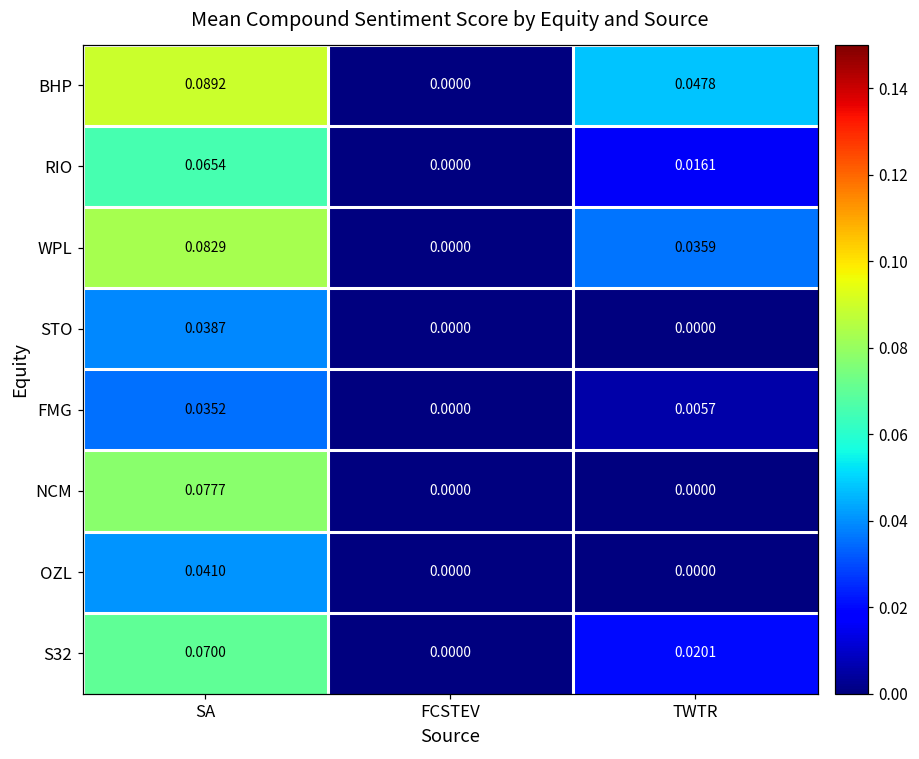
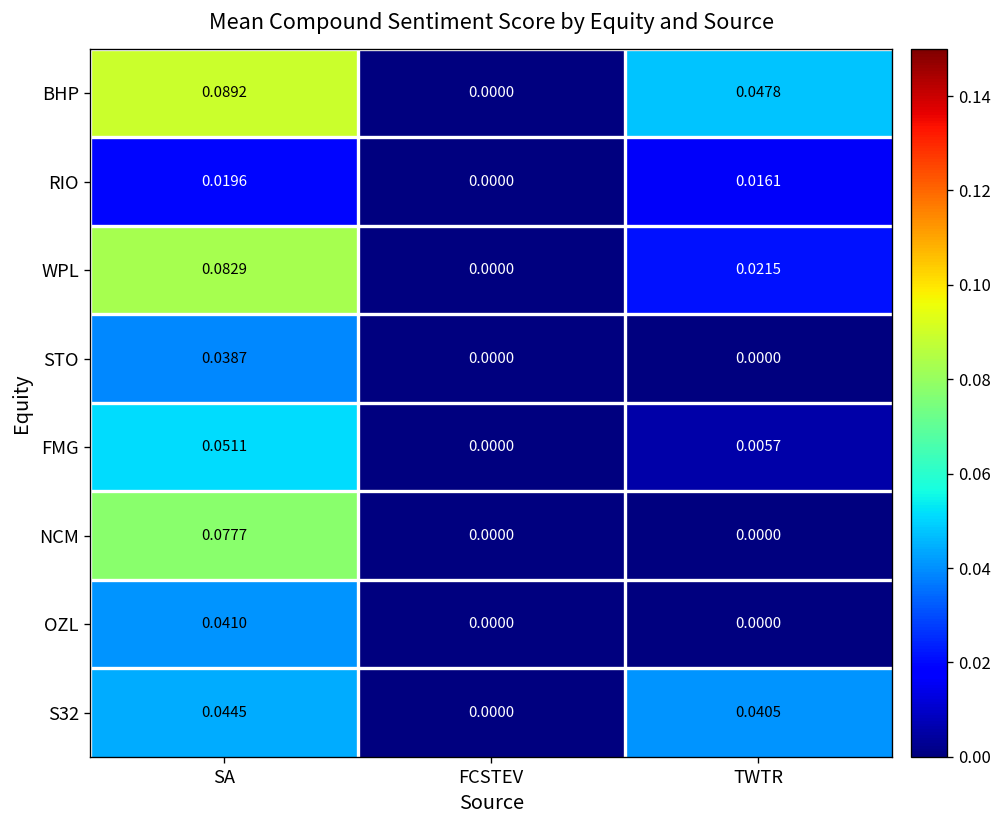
  {
    "BHP": {
      "SA": 0.0892,
      "FCSTEV": 0.0000,
      "TWTR": 0.0478
    },
    "RIO": {
-     "SA": 0.0654,
+     "SA": 0.0196,
      "FCSTEV": 0.0000,
      "TWTR": 0.0161
    },
    "WPL": {
      "SA": 0.0829,
      "FCSTEV": 0.0000,
-     "TWTR": 0.0359
+     "TWTR": 0.0215
    },
    "STO": {
      "SA": 0.0387,
      "FCSTEV": 0.0000,
      "TWTR": 0.0000
    },
    "FMG": {
-     "SA": 0.0352,
+     "SA": 0.0511,
      "FCSTEV": 0.0000,
      "TWTR": 0.0057
    },
    "NCM": {
      "SA": 0.0777,
      "FCSTEV": 0.0000,
      "TWTR": 0.0000
    },
    "OZL": {
      "SA": 0.0410,
      "FCSTEV": 0.0000,
      "TWTR": 0.0000
    },
    "S32": {
-     "SA": 0.0700,
+     "SA": 0.0445,
      "FCSTEV": 0.0000,
-     "TWTR": 0.0201
+     "TWTR": 0.0405
    }
  }
